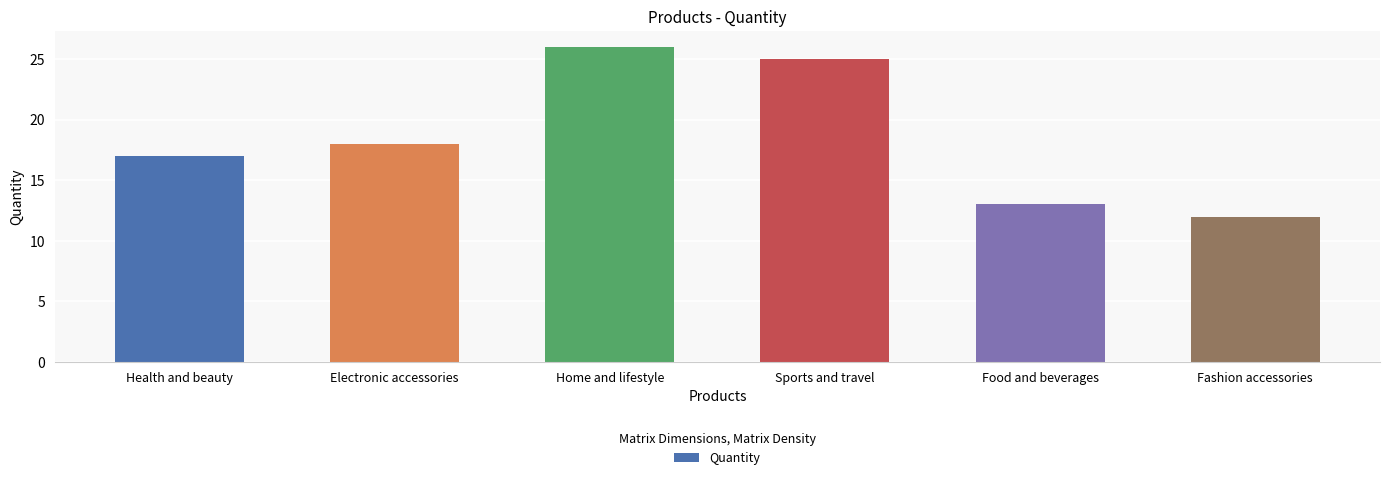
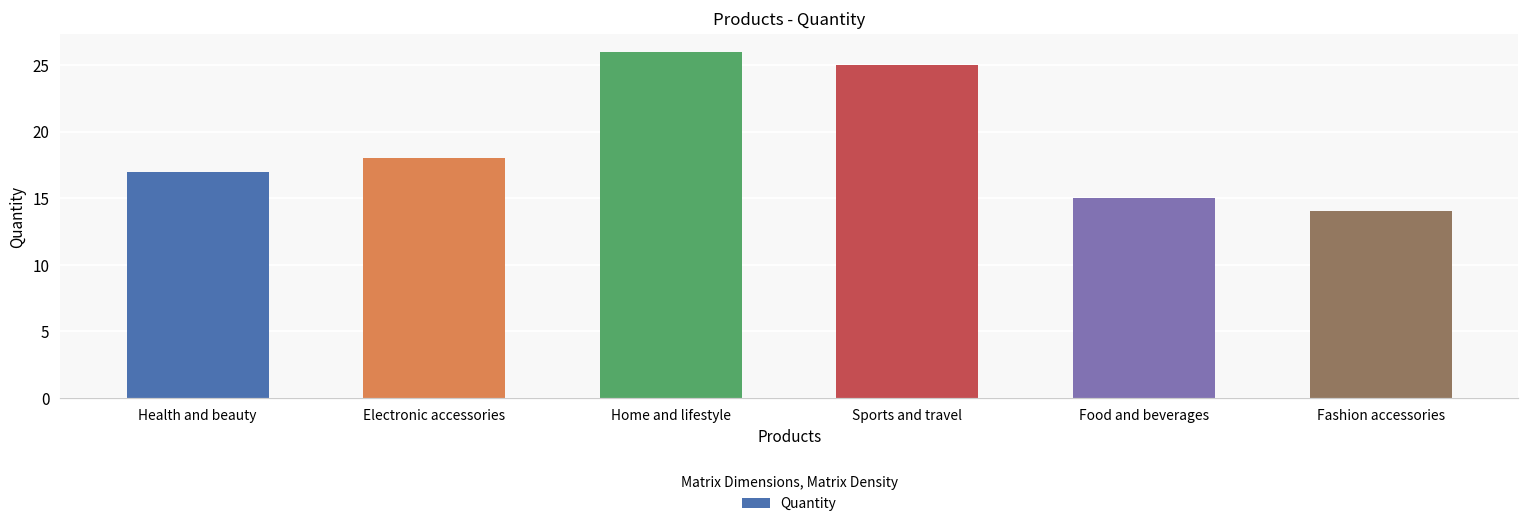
  {
    "Health and beauty": 17,
    "Electronic accessories": 18,
    "Home and lifestyle": 26,
    "Sports and travel": 25,
-   "Food and beverages": 13,
-   "Fashion accessories": 12
+   "Food and beverages": 15,
+   "Fashion accessories": 14
  }
